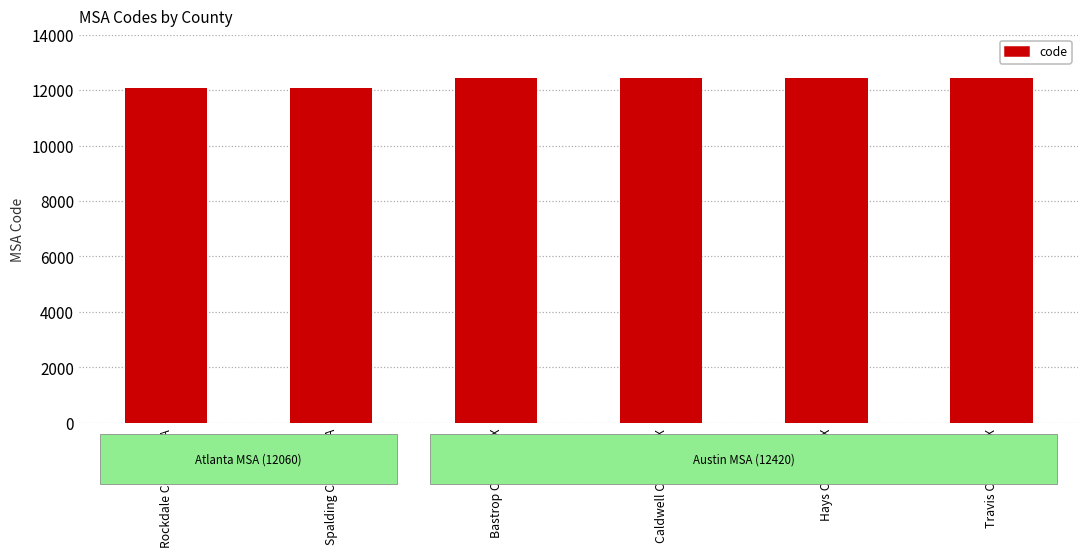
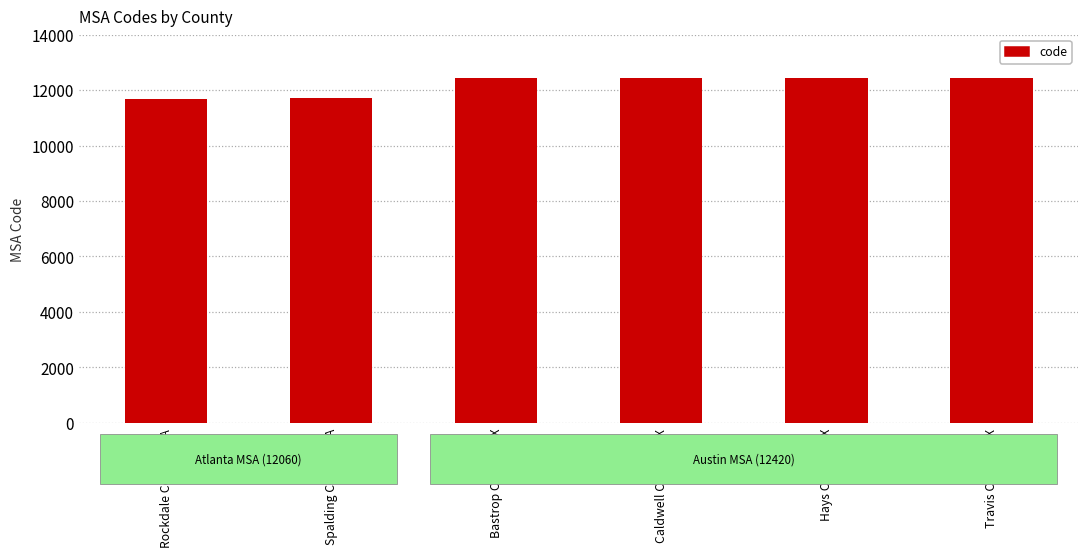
  {
-   "Rockdale County, GA": 12100,
-   "Spalding County, GA": 12100,
+   "Rockdale County, GA": 11700,
+   "Spalding County, GA": 11700,
    "Bastrop County, TX": 12400,
    "Caldwell County, TX": 12400,
    "Hays County, TX": 12400,
    "Travis County, TX": 12400
  }
